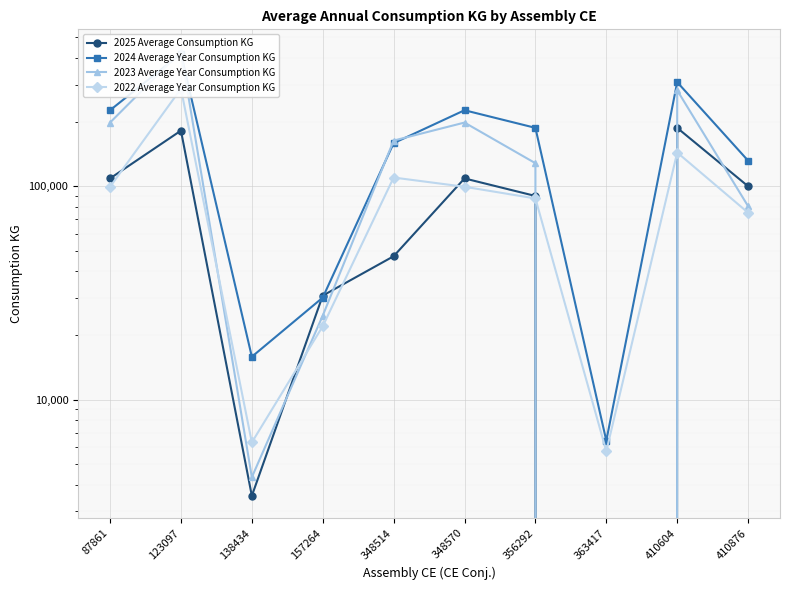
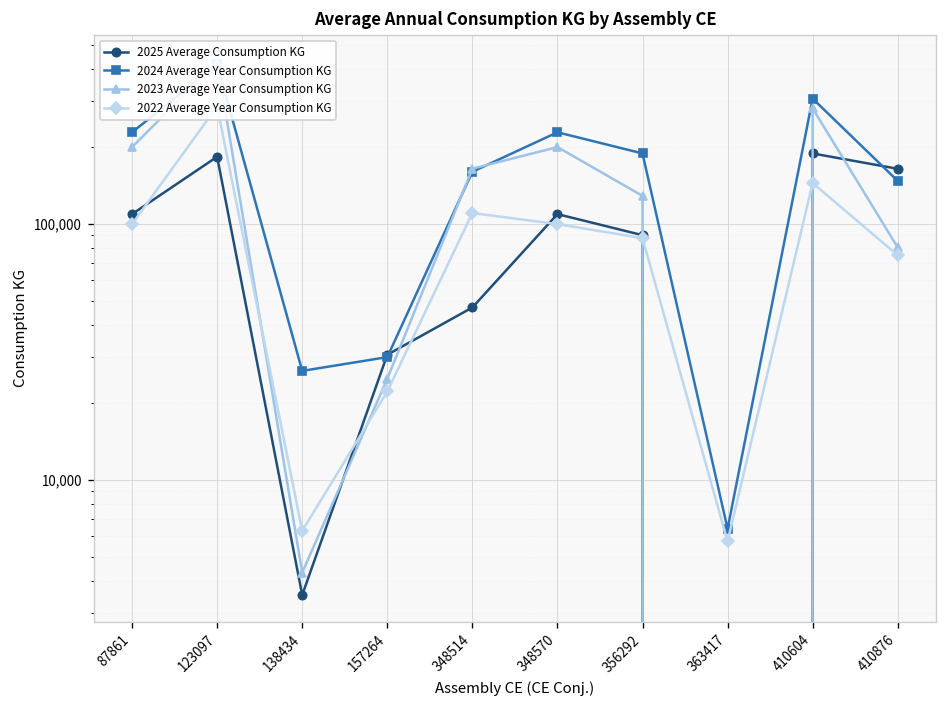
  {
    "2025 Average Consumption KG": {
      "87861": "110,000",
      "123097": "180,000",
      "138434": "3,500",
      "348514": "47,000",
      "348570": "110,000",
      "410604": "190,000",
-     "410876": "100,000"
+     "410876": "160,000"
    },
    "2024 Average Year Consumption KG": {
      "87861": "230,000",
-     "138434": "16,000",
+     "138434": "27,000",
      "348514": "160,000",
      "348570": "230,000",
      "356292": "190,000",
      "363417": "6,400",
      "410604": "310,000",
-     "410876": "130,000"
+     "410876": "150,000"
    }
  }
